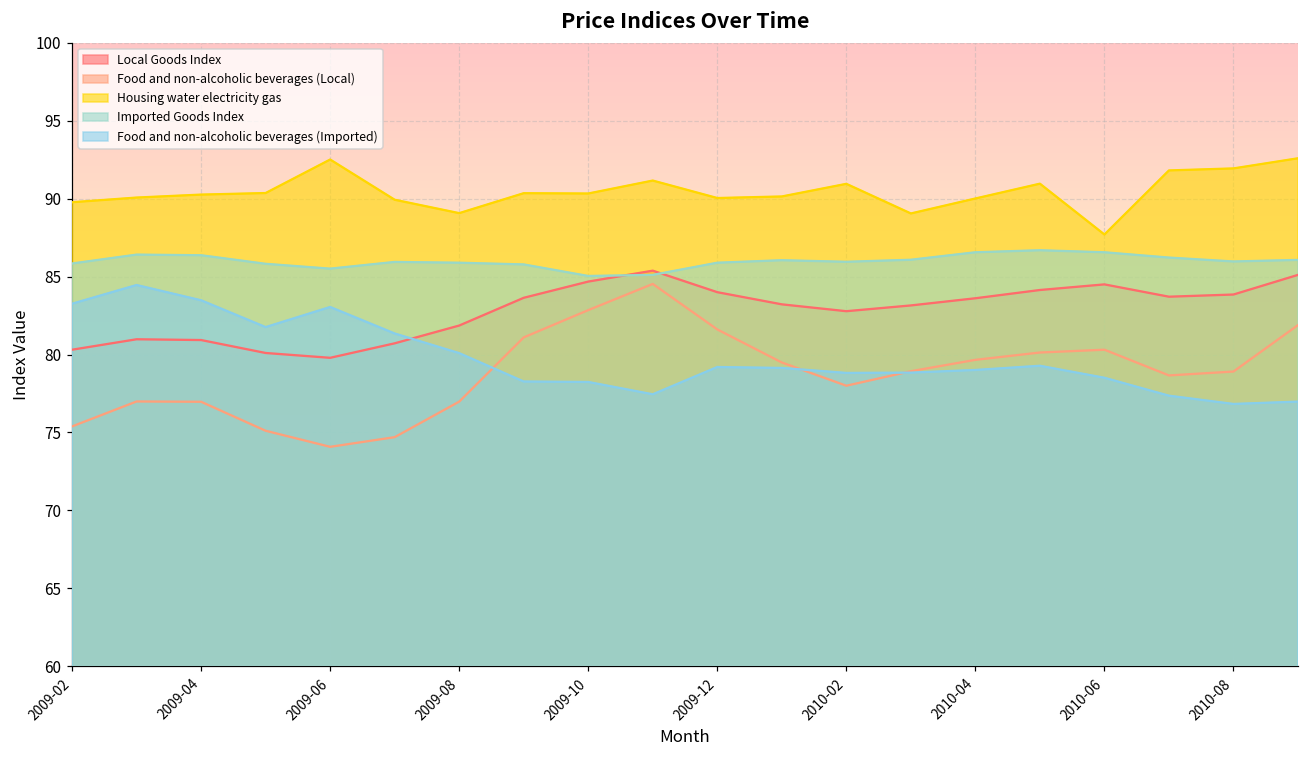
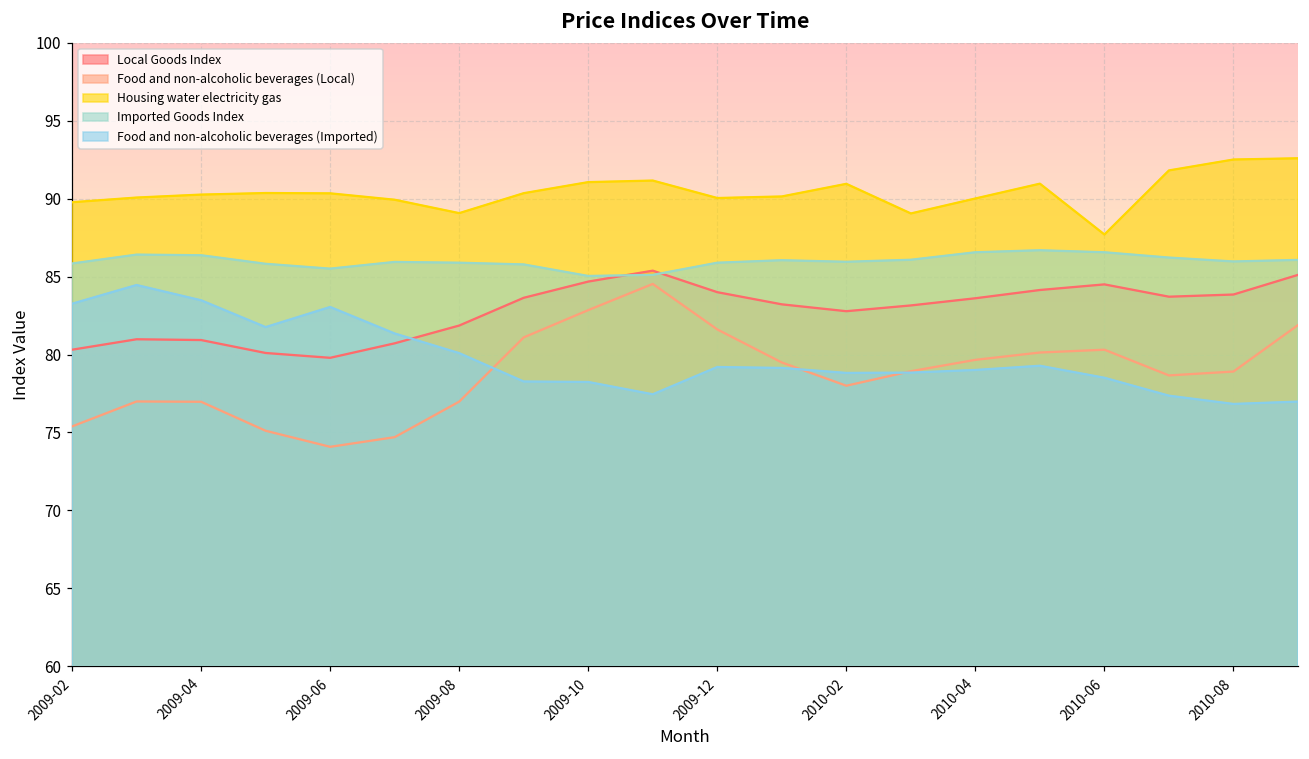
  {
    "Housing water electricity gas": {
      "2009-02": 89.8,
      "2009-04": 90.3,
-     "2009-06": 92.5,
+     "2009-06": 90.3,
      "2009-08": 89.1,
-     "2009-10": 90.3,
+     "2009-10": 91.1,
      "2009-12": 90.0,
      "2010-02": 91.0,
      "2010-04": 90.0,
      "2010-06": 87.7,
-     "2010-08": 91.9
+     "2010-08": 92.5
    }
  }
